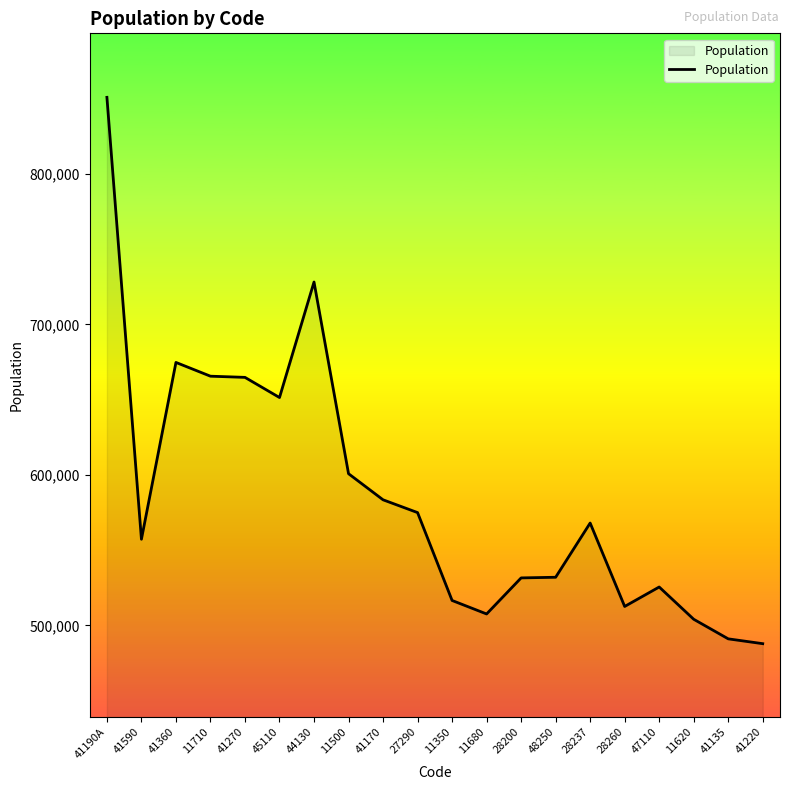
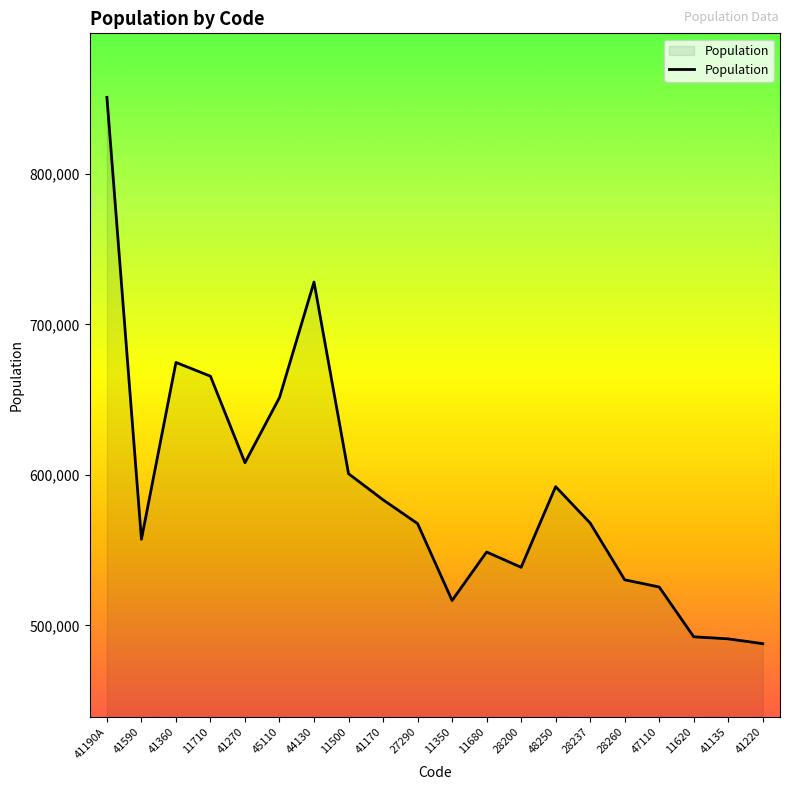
  {
    "41190A": "851,000",
    "41590": "557,000",
    "41360": "675,000",
    "11710": "666,000",
-   "41270": "665,000",
+   "41270": "608,000",
    "45110": "651,000",
    "44130": "728,000",
    "11500": "601,000",
    "41170": "583,000",
-   "27290": "575,000",
+   "27290": "568,000",
    "11350": "517,000",
-   "11680": "508,000",
-   "28200": "532,000",
-   "48250": "532,000",
+   "11680": "549,000",
+   "28200": "539,000",
+   "48250": "592,000",
    "28237": "568,000",
-   "28260": "513,000",
+   "28260": "530,000",
    "47110": "525,000",
-   "11620": "504,000",
+   "11620": "492,000",
    "41135": "491,000",
    "41220": "488,000"
  }
